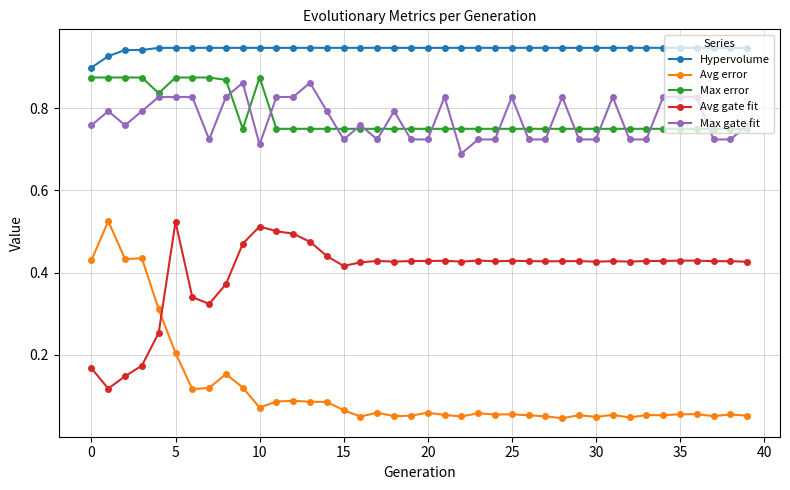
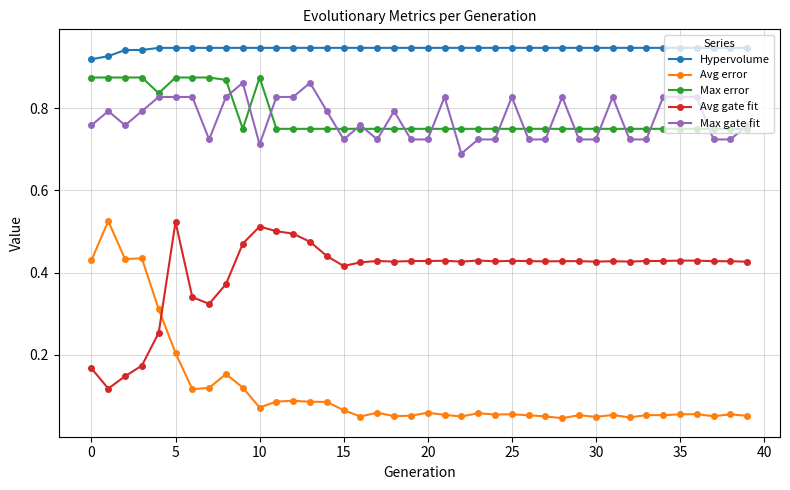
  {
    "Hypervolume": {
-     "0": 0.90,
+     "0": 0.92,
      "5": 0.95,
      "10": 0.95,
      "15": 0.95,
      "20": 0.95,
      "25": 0.95,
      "30": 0.95
    },
    "Avg error": {
      "0": 0.43,
      "5": 0.20,
      "10": 0.07,
      "15": 0.06,
      "20": 0.06,
      "25": 0.05,
      "30": 0.05,
      "35": 0.05
    },
    "Max error": {
      "0": 0.88,
      "5": 0.88,
      "10": 0.88,
      "15": 0.75,
      "20": 0.75,
      "25": 0.75,
      "30": 0.75
    },
    "Avg gate fit": {
      "0": 0.17,
      "5": 0.52,
      "10": 0.51,
      "15": 0.42,
      "20": 0.43,
      "25": 0.43,
      "30": 0.43,
      "35": 0.43
    },
    "Max gate fit": {
      "0": 0.76,
      "5": 0.83,
      "10": 0.71,
      "15": 0.72,
      "20": 0.72,
      "25": 0.83,
      "30": 0.72
    }
  }
